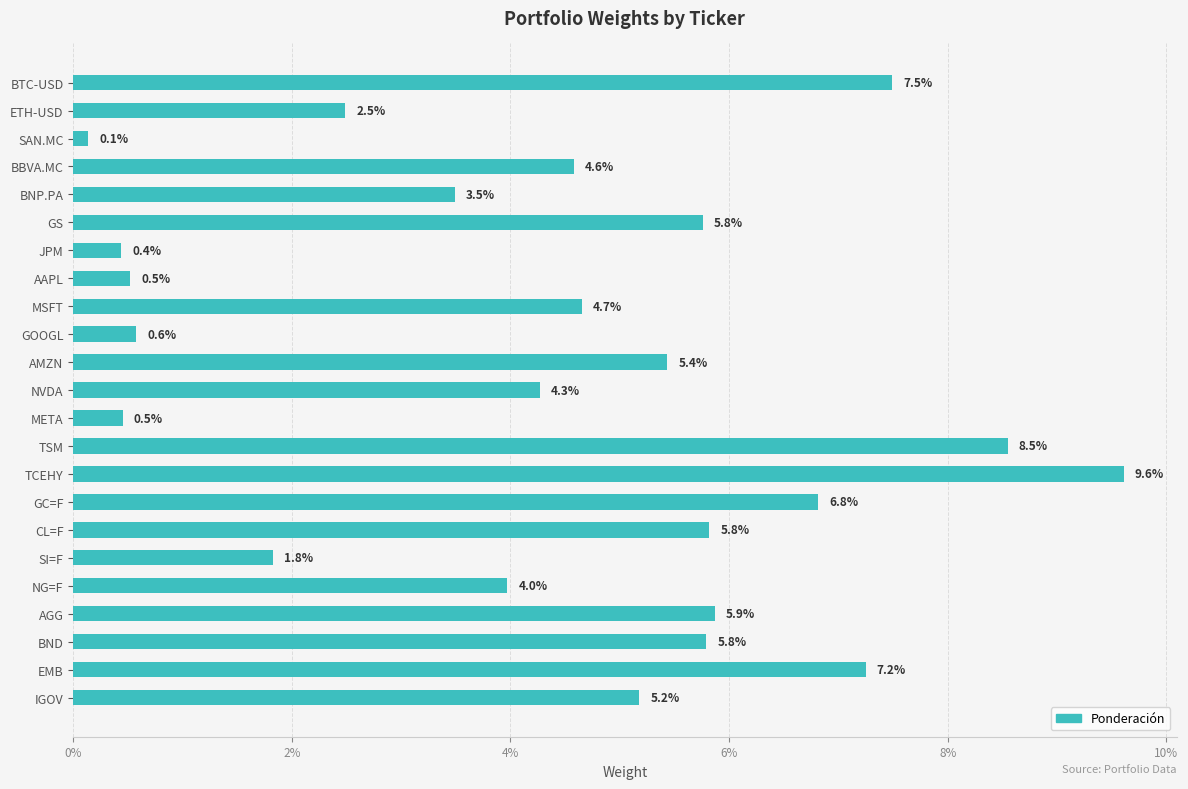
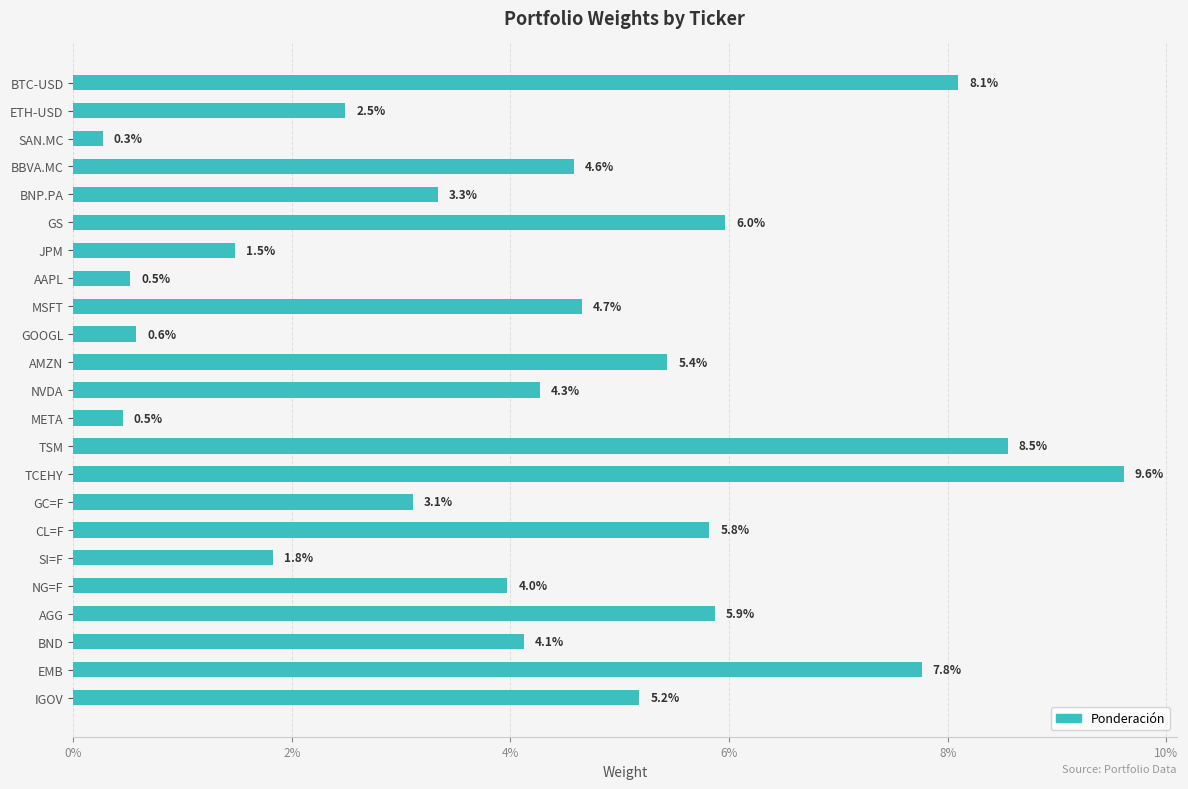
  {
-   "BTC-USD": "7.5%",
+   "BTC-USD": "8.1%",
    "ETH-USD": "2.5%",
-   "SAN.MC": "0.1%",
+   "SAN.MC": "0.3%",
    "BBVA.MC": "4.6%",
-   "BNP.PA": "3.5%",
-   "GS": "5.8%",
-   "JPM": "0.4%",
+   "BNP.PA": "3.3%",
+   "GS": "6.0%",
+   "JPM": "1.5%",
    "AAPL": "0.5%",
    "MSFT": "4.7%",
    "GOOGL": "0.6%",
    "AMZN": "5.4%",
    "NVDA": "4.3%",
    "META": "0.5%",
    "TSM": "8.5%",
    "TCEHY": "9.6%",
-   "GC=F": "6.8%",
+   "GC=F": "3.1%",
    "CL=F": "5.8%",
    "SI=F": "1.8%",
    "NG=F": "4.0%",
    "AGG": "5.9%",
-   "BND": "5.8%",
-   "EMB": "7.2%",
+   "BND": "4.1%",
+   "EMB": "7.8%",
    "IGOV": "5.2%"
  }
